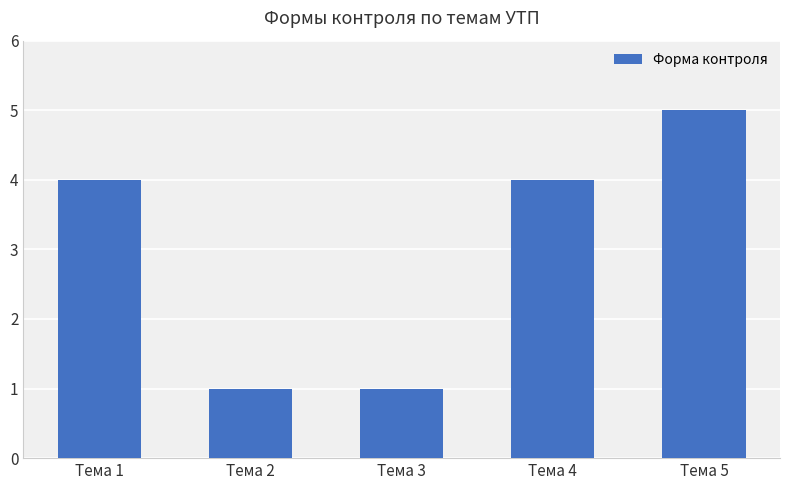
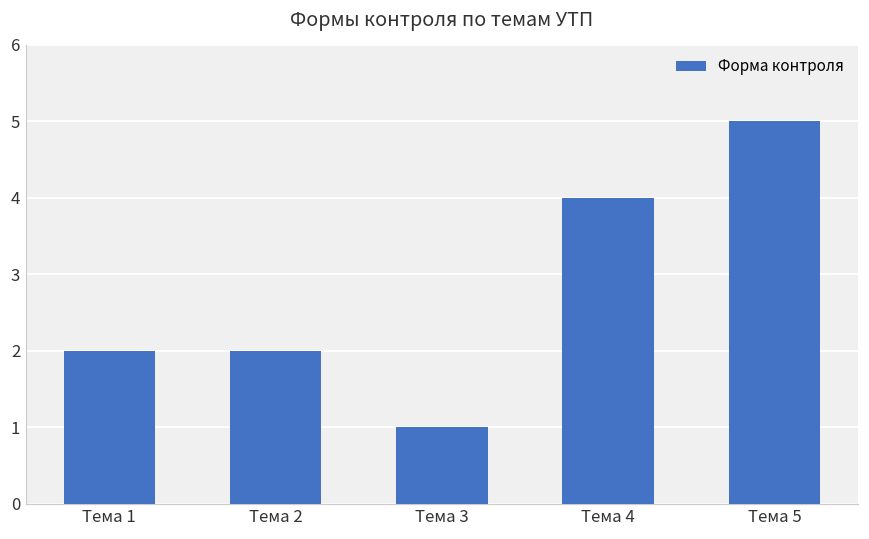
  {
-   "Тема 1": 4,
-   "Тема 2": 1,
+   "Тема 1": 2,
+   "Тема 2": 2,
    "Тема 3": 1,
    "Тема 4": 4,
    "Тема 5": 5
  }
